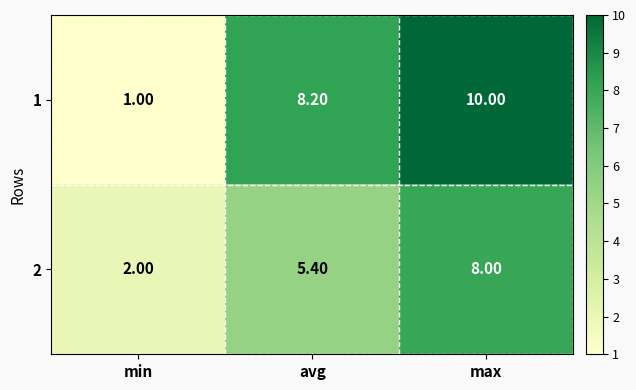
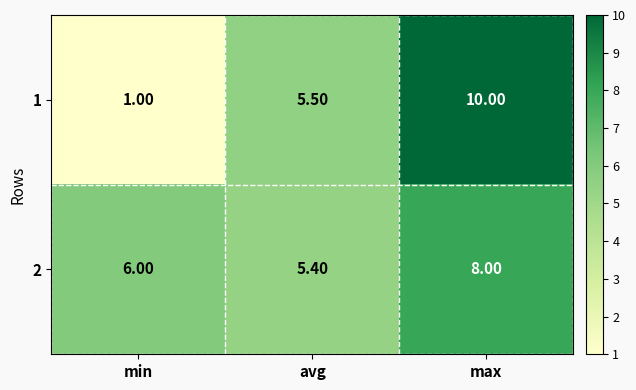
  {
    "1": {
      "min": 1.00,
-     "avg": 8.20,
+     "avg": 5.50,
      "max": 10.00
    },
    "2": {
-     "min": 2.00,
+     "min": 6.00,
      "avg": 5.40,
      "max": 8.00
    }
  }
